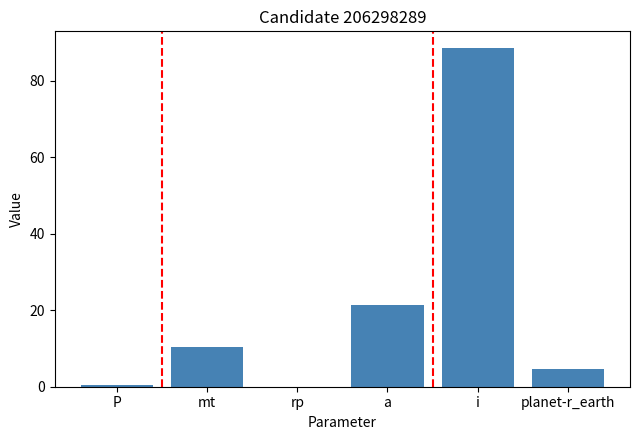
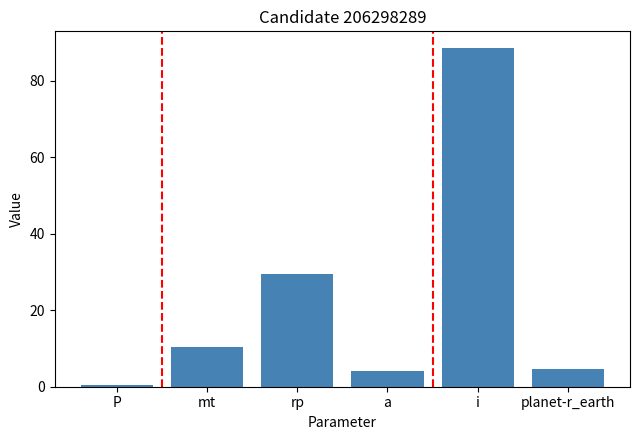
  {
    "mt": 10,
-   "rp": 0,
-   "a": 21,
+   "rp": 29,
+   "a": 4,
    "i": 89,
    "planet-r_earth": 5
  }
